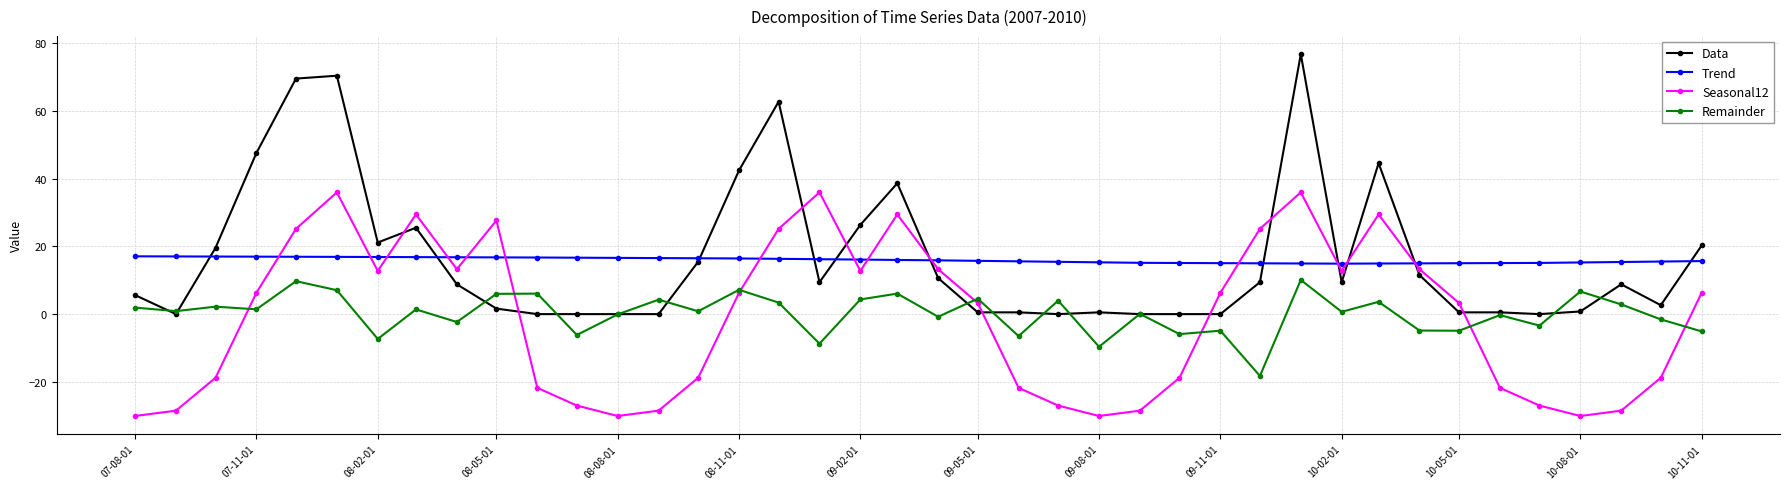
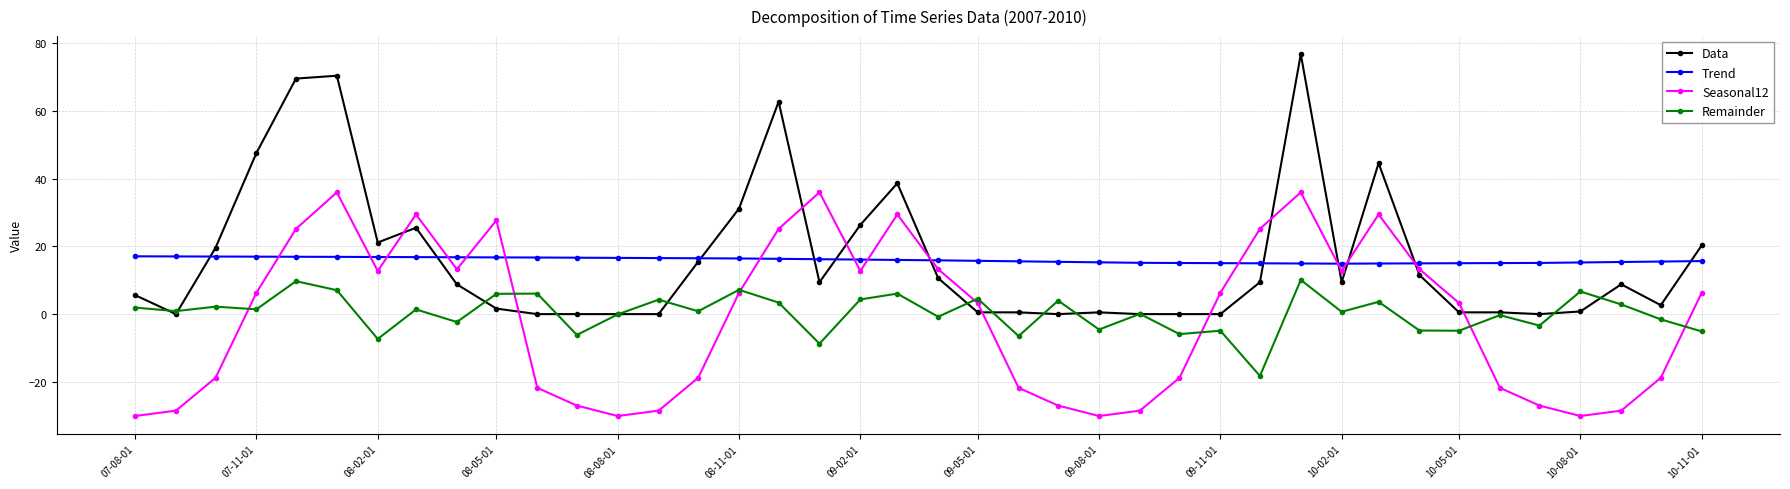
  {
    "Data": {
      "07-08-01": 6,
      "07-11-01": 48,
      "08-02-01": 21,
      "08-05-01": 2,
-     "08-11-01": 42,
+     "08-11-01": 31,
      "09-02-01": 26,
      "09-05-01": 1,
      "09-08-01": 1,
      "09-11-01": 0,
      "10-02-01": 9,
      "10-05-01": 1,
      "10-08-01": 1,
      "10-11-01": 20
    },
    "Trend": {
      "07-08-01": 17,
      "07-11-01": 17,
      "08-02-01": 17,
      "08-05-01": 17,
      "08-08-01": 17,
      "08-11-01": 16,
      "09-02-01": 16,
      "09-05-01": 16,
      "09-08-01": 15,
      "09-11-01": 15,
      "10-02-01": 15,
      "10-05-01": 15,
      "10-08-01": 15,
      "10-11-01": 16
    },
    "Seasonal12": {
      "07-08-01": -30,
      "07-11-01": 6,
      "08-02-01": 13,
      "08-05-01": 28,
      "08-08-01": -30,
      "08-11-01": 6,
      "09-02-01": 13,
      "09-05-01": 3,
      "09-08-01": -30,
      "09-11-01": 6,
      "10-02-01": 13,
      "10-05-01": 3,
      "10-08-01": -30,
      "10-11-01": 6
    },
    "Remainder": {
      "07-08-01": 2,
      "07-11-01": 1,
      "08-02-01": -7,
      "08-05-01": 6,
      "08-11-01": 7,
      "09-02-01": 4,
      "09-05-01": 5,
-     "09-08-01": -10,
+     "09-08-01": -5,
      "09-11-01": -5,
      "10-02-01": 1,
      "10-05-01": -5,
      "10-08-01": 7,
      "10-11-01": -5
    }
  }
